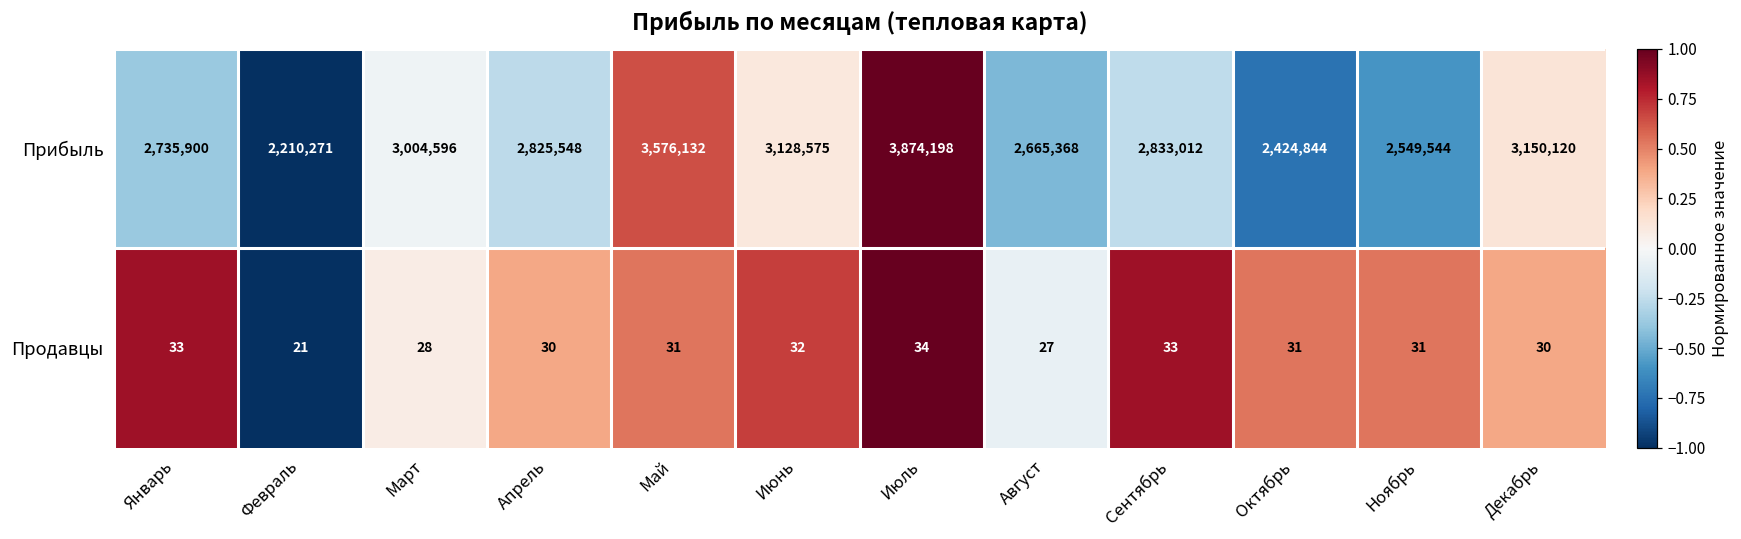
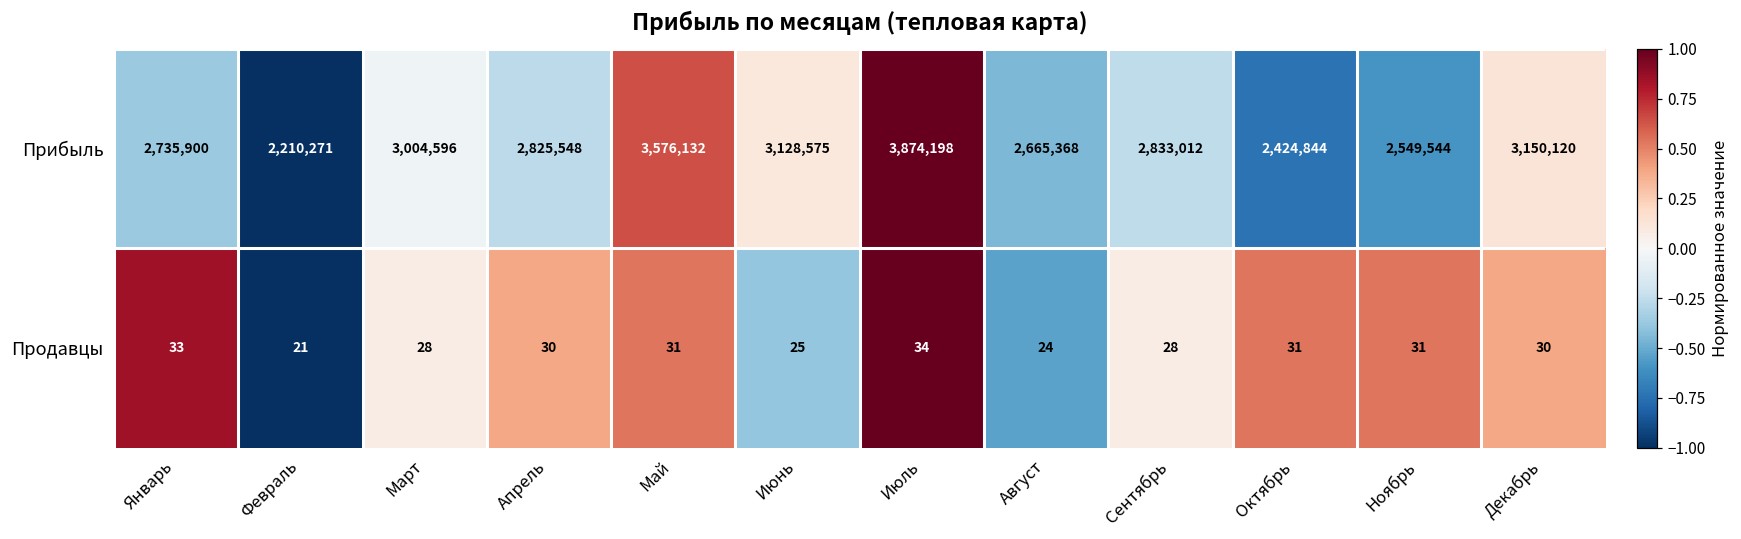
  {
    "Прибыль": {
      "Январь": "2,735,900",
      "Февраль": "2,210,271",
      "Март": "3,004,596",
      "Апрель": "2,825,548",
      "Май": "3,576,132",
      "Июнь": "3,128,575",
      "Июль": "3,874,198",
      "Август": "2,665,368",
      "Сентябрь": "2,833,012",
      "Октябрь": "2,424,844",
      "Ноябрь": "2,549,544",
      "Декабрь": "3,150,120"
    },
    "Продавцы": {
      "Январь": "33",
      "Февраль": "21",
      "Март": "28",
      "Апрель": "30",
      "Май": "31",
-     "Июнь": "32",
+     "Июнь": "25",
      "Июль": "34",
-     "Август": "27",
-     "Сентябрь": "33",
+     "Август": "24",
+     "Сентябрь": "28",
      "Октябрь": "31",
      "Ноябрь": "31",
      "Декабрь": "30"
    }
  }
